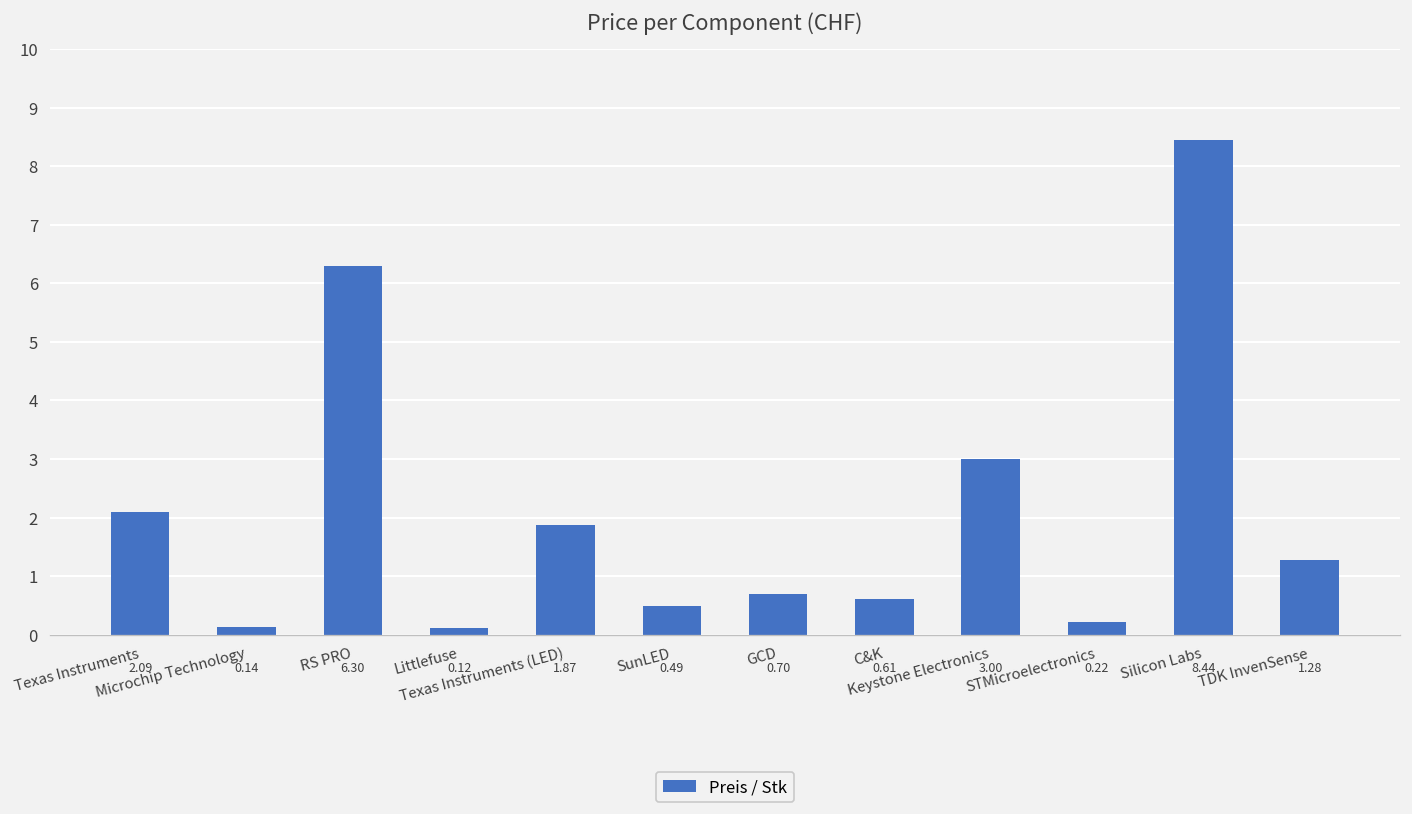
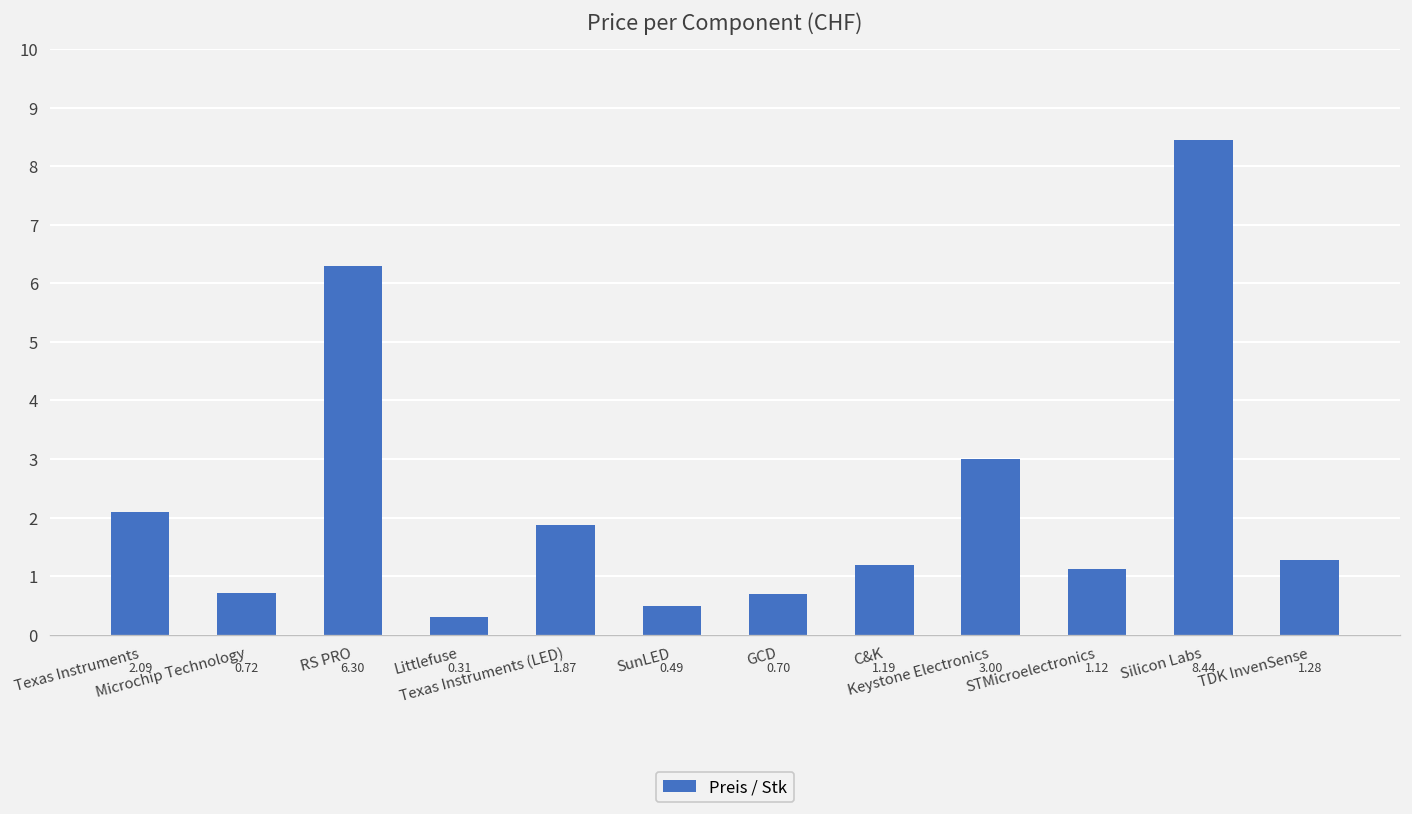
  {
-   "Microchip Technology": 0.14,
-   "Littlefuse": 0.12,
-   "C&K": 0.61,
-   "STMicroelectronics": 0.22
+   "Microchip Technology": 0.72,
+   "Littlefuse": 0.31,
+   "C&K": 1.19,
+   "STMicroelectronics": 1.12
  }
